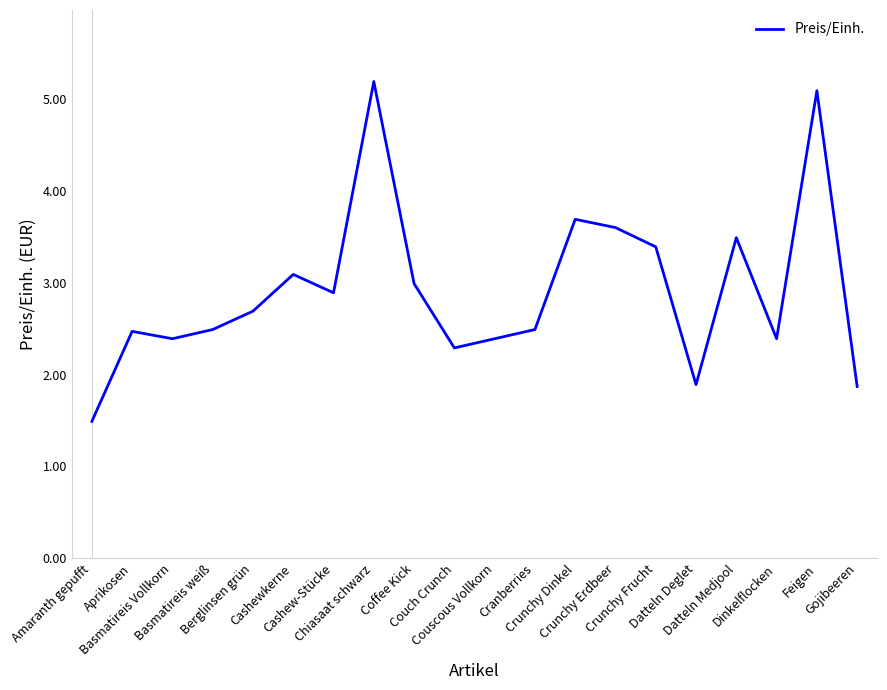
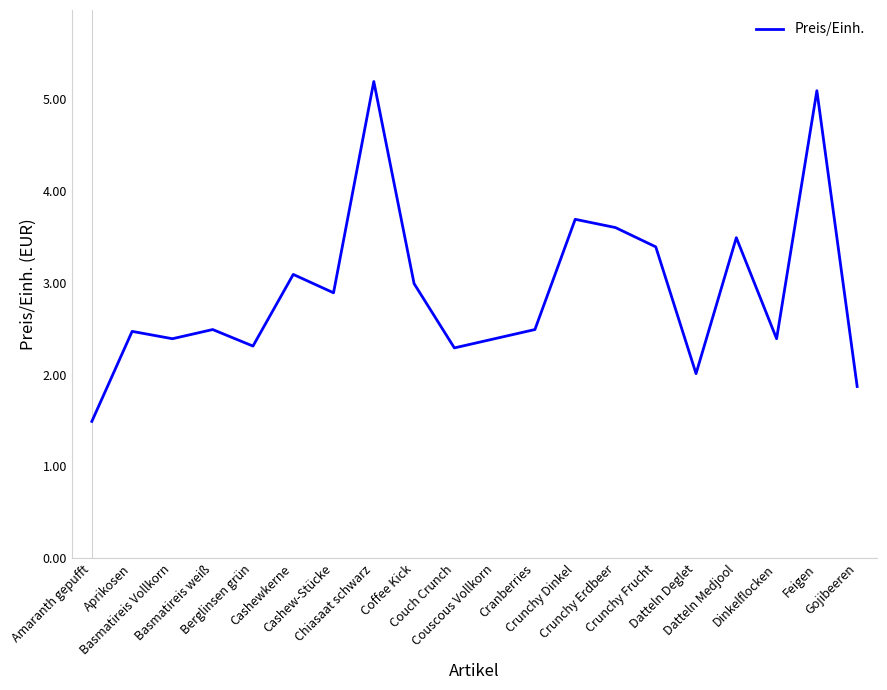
  {
    "Amaranth gepufft": 1.5,
    "Aprikosen": 2.5,
    "Basmatireis Vollkorn": 2.4,
    "Basmatireis weiß": 2.5,
-   "Berglinsen grün": 2.7,
+   "Berglinsen grün": 2.3,
    "Cashewkerne": 3.1,
    "Cashew-Stücke": 2.9,
    "Chiasaat schwarz": 5.2,
    "Coffee Kick": 3.0,
    "Couch Crunch": 2.3,
    "Couscous Vollkorn": 2.4,
    "Cranberries": 2.5,
    "Crunchy Dinkel": 3.7,
    "Crunchy Erdbeer": 3.6,
    "Crunchy Frucht": 3.4,
-   "Datteln Deglet": 1.9,
+   "Datteln Deglet": 2.0,
    "Datteln Medjool": 3.5,
    "Dinkelflocken": 2.4,
    "Feigen": 5.1,
    "Gojibeeren": 1.9
  }
